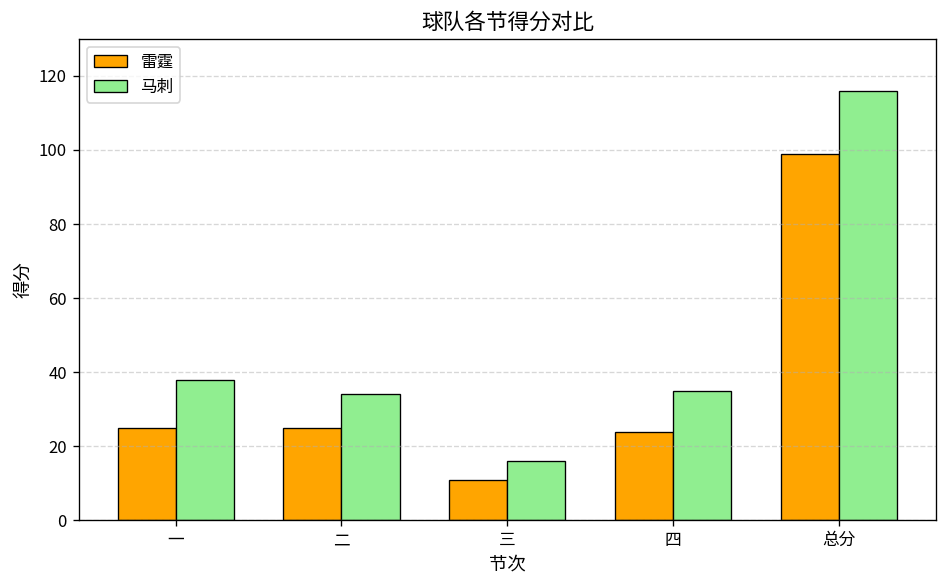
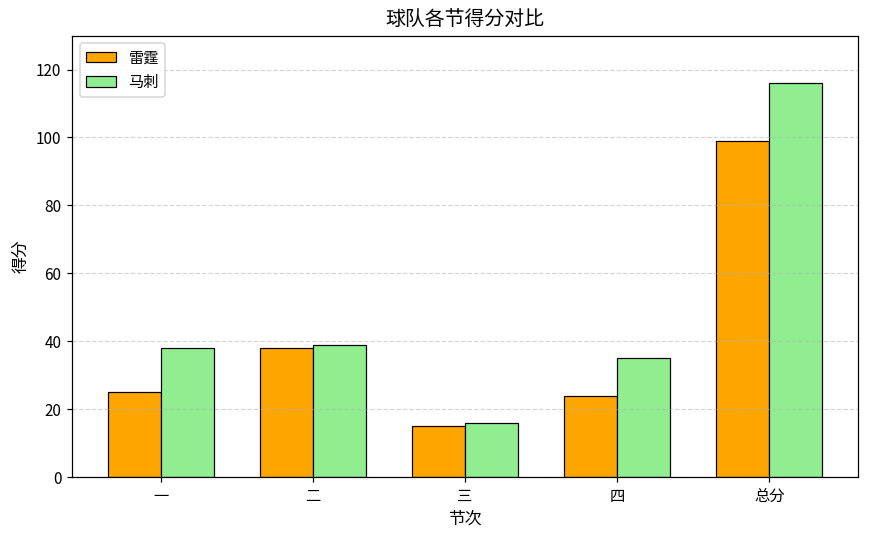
  {
    "雷霆": {
      "一": 25,
-     "二": 25,
-     "三": 11,
+     "二": 38,
+     "三": 15,
      "四": 24,
      "总分": 99
    },
    "马刺": {
      "一": 38,
-     "二": 34,
+     "二": 39,
      "三": 16,
      "四": 35,
      "总分": 116
    }
  }
